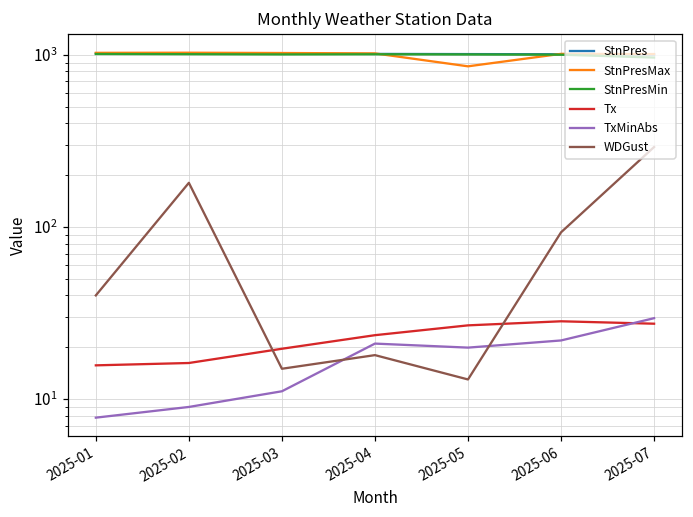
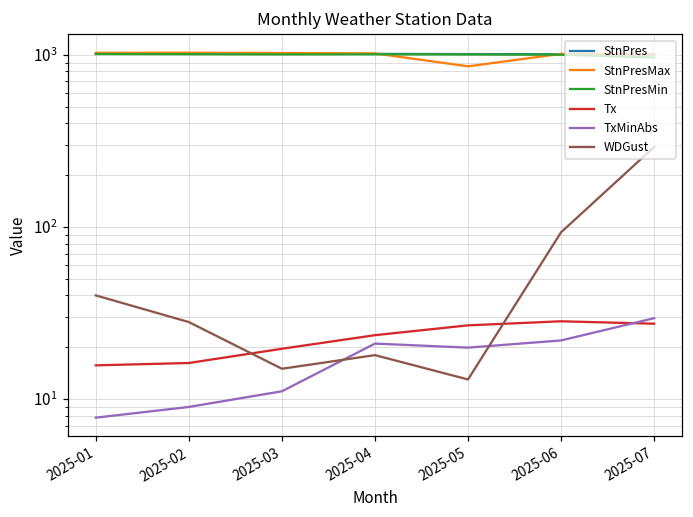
  {
    "StnPresMax": {
      "2025-05": 900
    },
    "Tx": {
      "2025-01": 16,
      "2025-02": 16,
      "2025-03": 20,
      "2025-04": 24,
      "2025-05": 27,
      "2025-06": 28,
      "2025-07": 27
    },
    "TxMinAbs": {
      "2025-01": 8,
      "2025-02": 9,
      "2025-03": 11,
      "2025-04": 21,
      "2025-05": 20,
      "2025-06": 22,
      "2025-07": 30
    },
    "WDGust": {
      "2025-01": 40,
-     "2025-02": 180,
+     "2025-02": 28,
      "2025-03": 15,
      "2025-04": 18,
      "2025-05": 13,
      "2025-06": 90,
      "2025-07": 290
    }
  }
